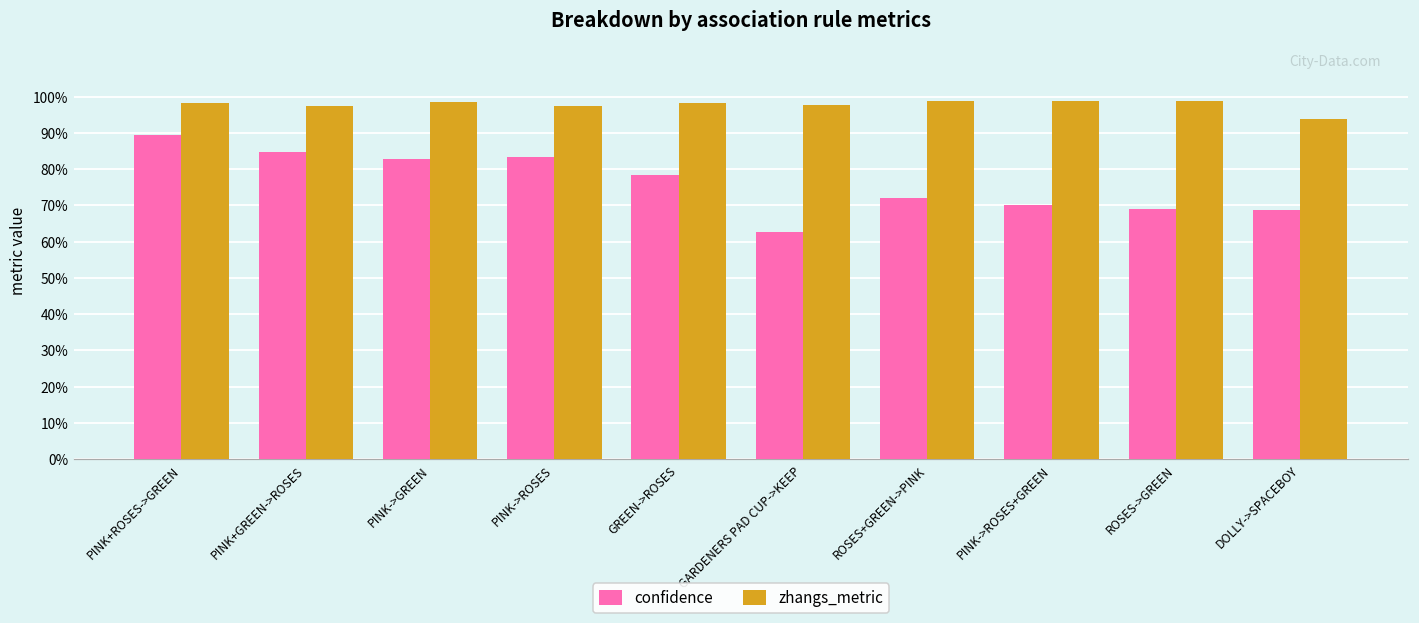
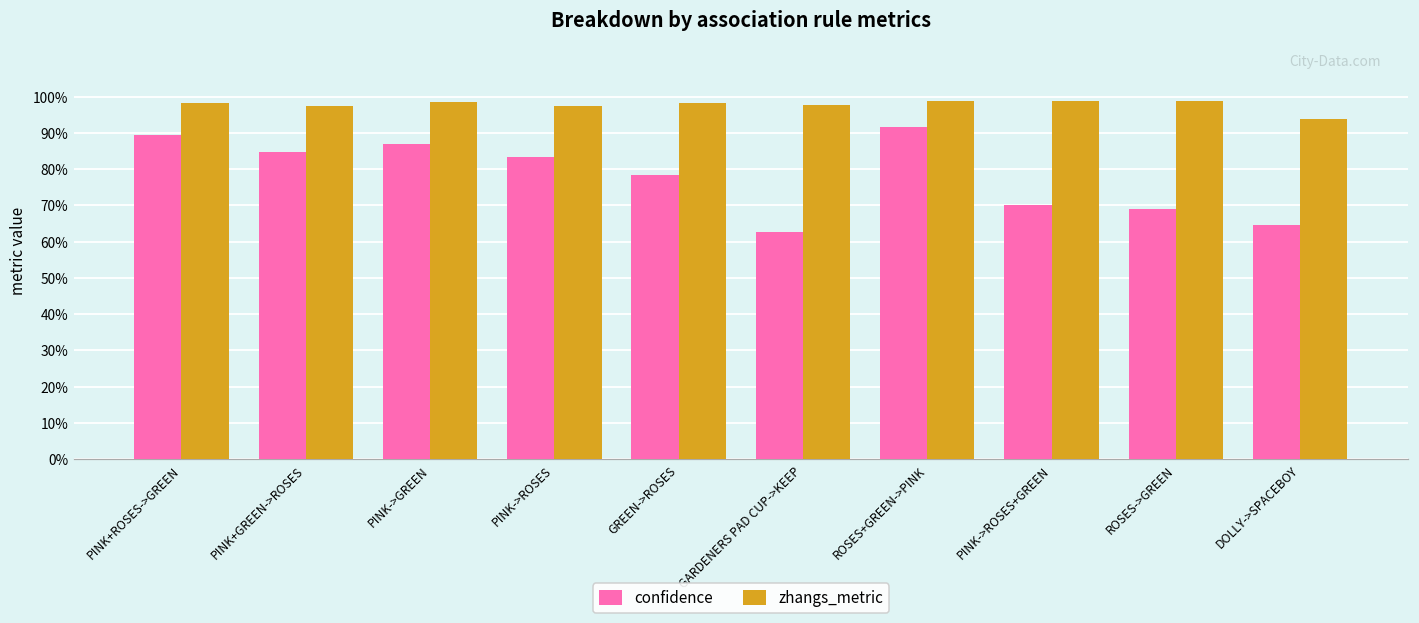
  {
    "confidence": {
      "PINK+ROSES->GREEN": "89%",
      "PINK+GREEN->ROSES": "85%",
-     "PINK->GREEN": "83%",
+     "PINK->GREEN": "87%",
      "PINK->ROSES": "83%",
      "GREEN->ROSES": "78%",
      "GARDENERS PAD CUP->KEEP": "63%",
-     "ROSES+GREEN->PINK": "72%",
+     "ROSES+GREEN->PINK": "92%",
      "PINK->ROSES+GREEN": "70%",
      "ROSES->GREEN": "69%",
-     "DOLLY->SPACEBOY": "69%"
+     "DOLLY->SPACEBOY": "65%"
    },
    "zhangs_metric": {
      "PINK+ROSES->GREEN": "98%",
      "PINK+GREEN->ROSES": "97%",
      "PINK->GREEN": "98%",
      "PINK->ROSES": "98%",
      "GREEN->ROSES": "98%",
      "GARDENERS PAD CUP->KEEP": "98%",
      "ROSES+GREEN->PINK": "99%",
      "PINK->ROSES+GREEN": "99%",
      "ROSES->GREEN": "99%",
      "DOLLY->SPACEBOY": "94%"
    }
  }
